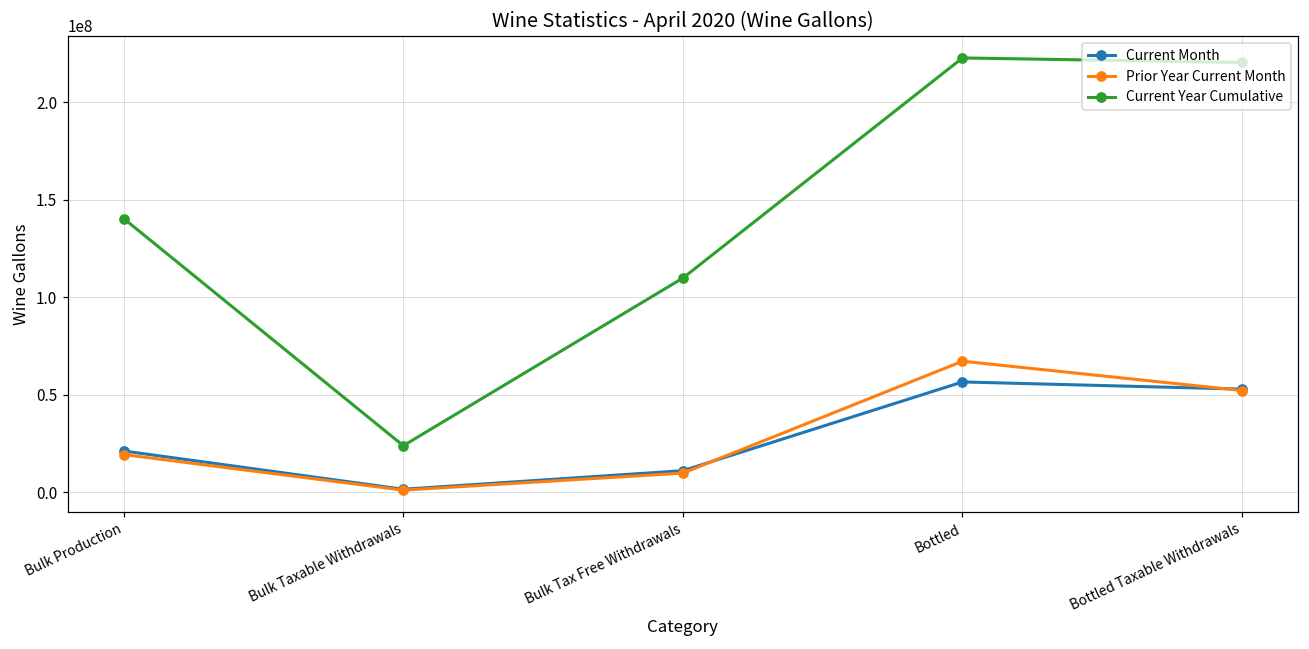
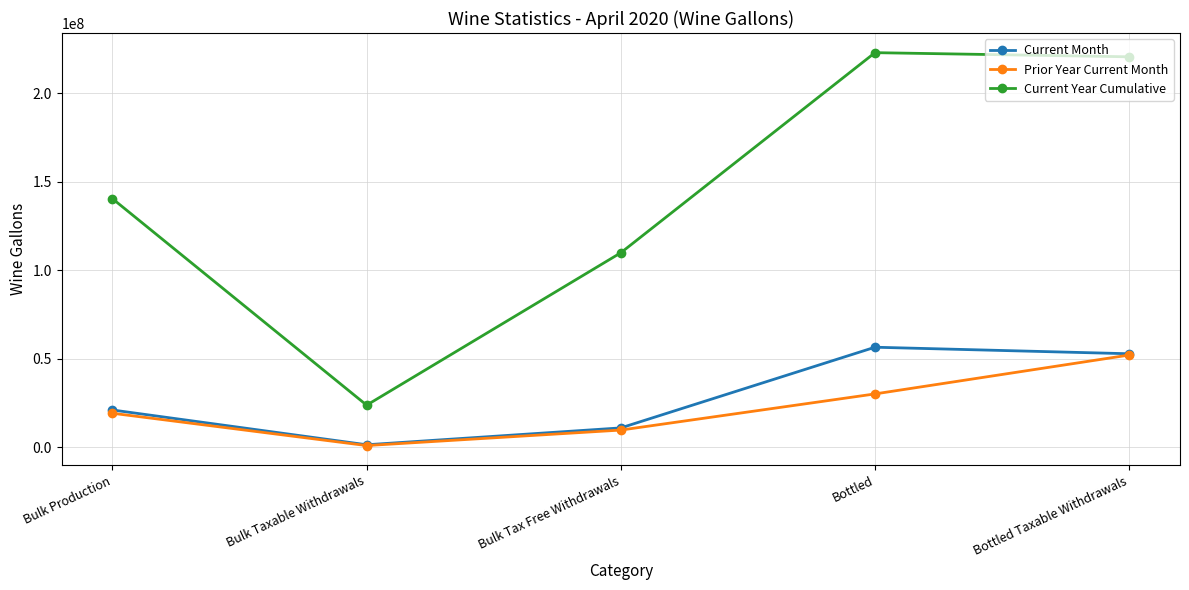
  {
    "Current Month": {
      "Bulk Production": 21000000,
      "Bottled": 57000000
    },
    "Prior Year Current Month": {
      "Bulk Production": 19000000,
-     "Bottled": 67000000
+     "Bottled": 30000000
    },
    "Current Year Cumulative": {
      "Bulk Production": 140000000,
      "Bulk Taxable Withdrawals": 24000000,
      "Bulk Tax Free Withdrawals": 110000000,
      "Bottled": 223000000
    }
  }
